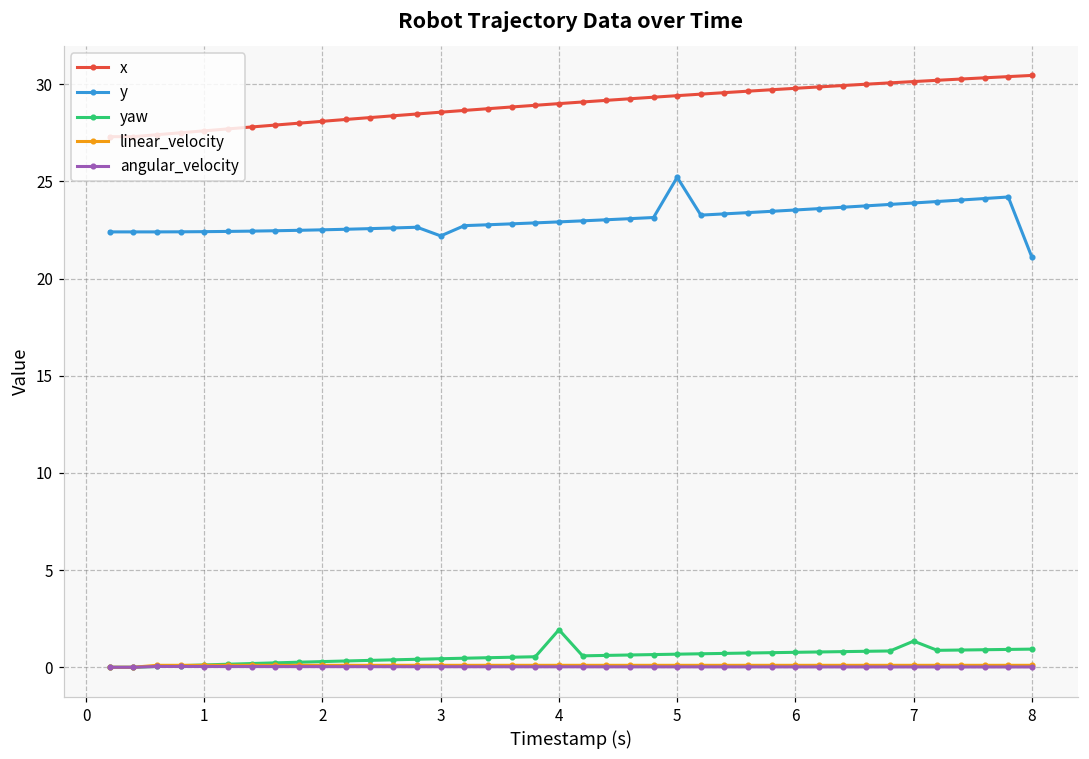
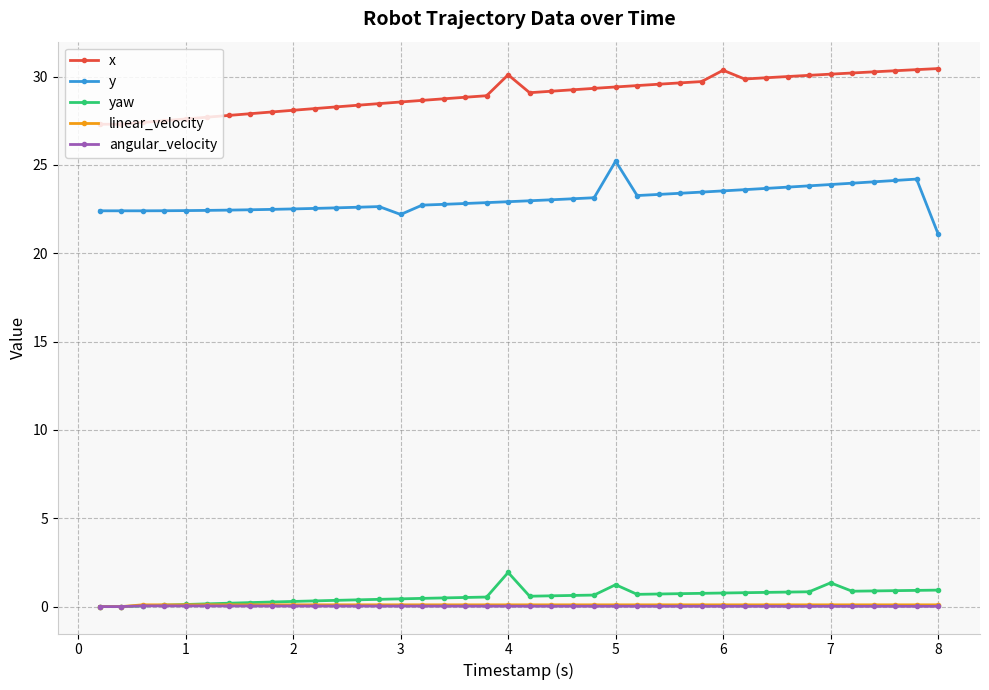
  {
    "x": {
      "2": 28.1,
      "3": 28.6,
-     "4": 29.0,
+     "4": 30.1,
      "5": 29.4,
-     "6": 29.8,
+     "6": 30.4,
      "7": 30.1,
      "8": 30.5
    },
    "y": {
      "1": 22.4,
      "2": 22.5,
      "3": 22.2,
      "4": 22.9,
      "5": 25.2,
      "6": 23.5,
      "7": 23.9,
      "8": 21.1
    },
    "yaw": {
      "2": 0.3,
      "3": 0.4,
      "4": 1.9,
-     "5": 0.7,
+     "5": 1.2,
      "6": 0.8,
      "7": 1.3,
      "8": 0.9
    }
  }
